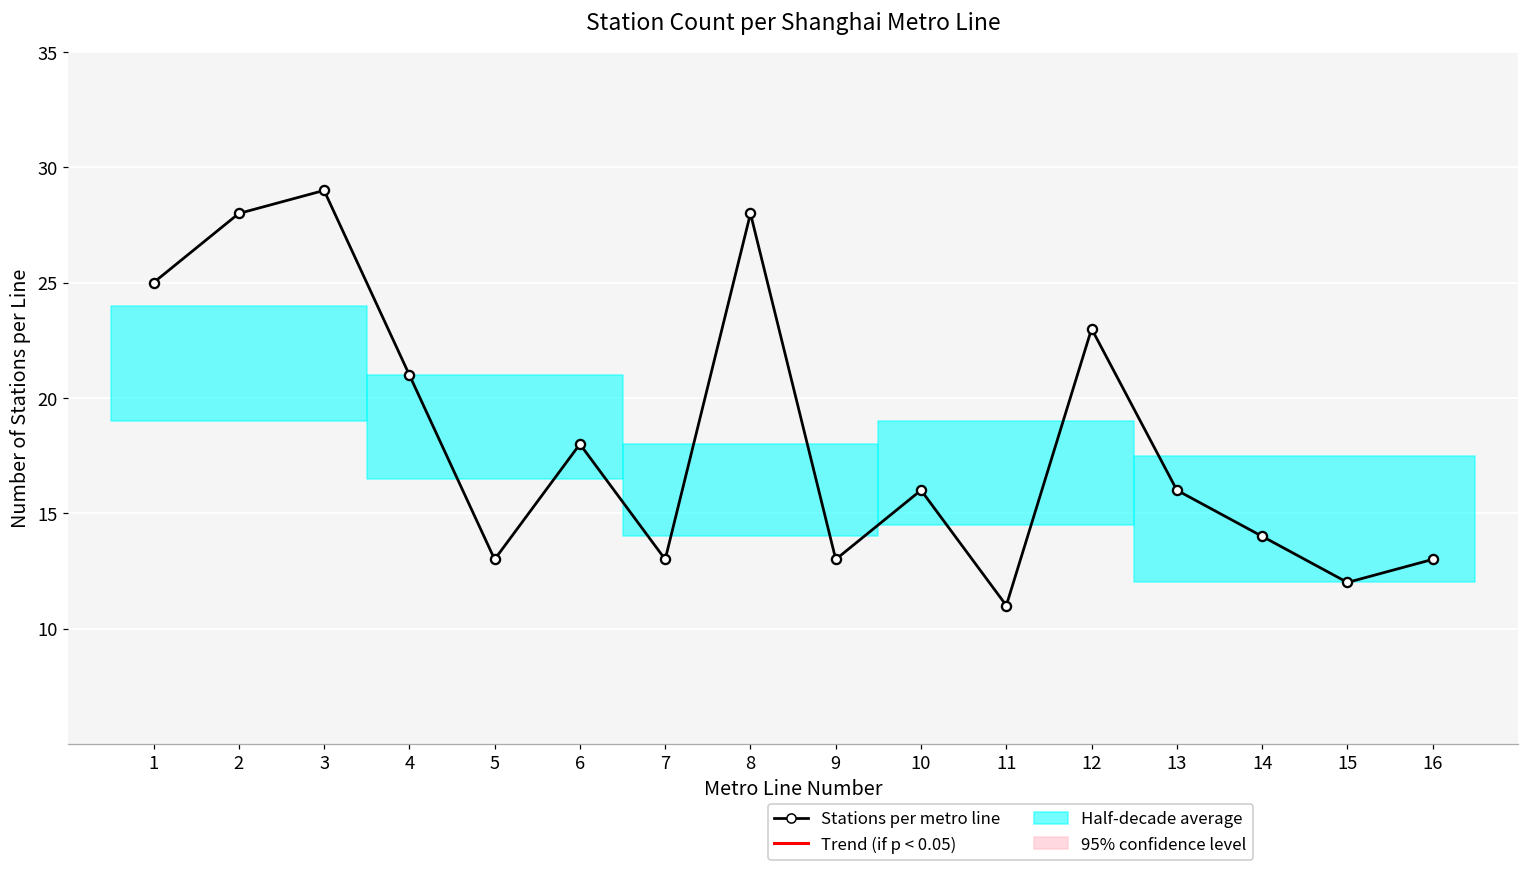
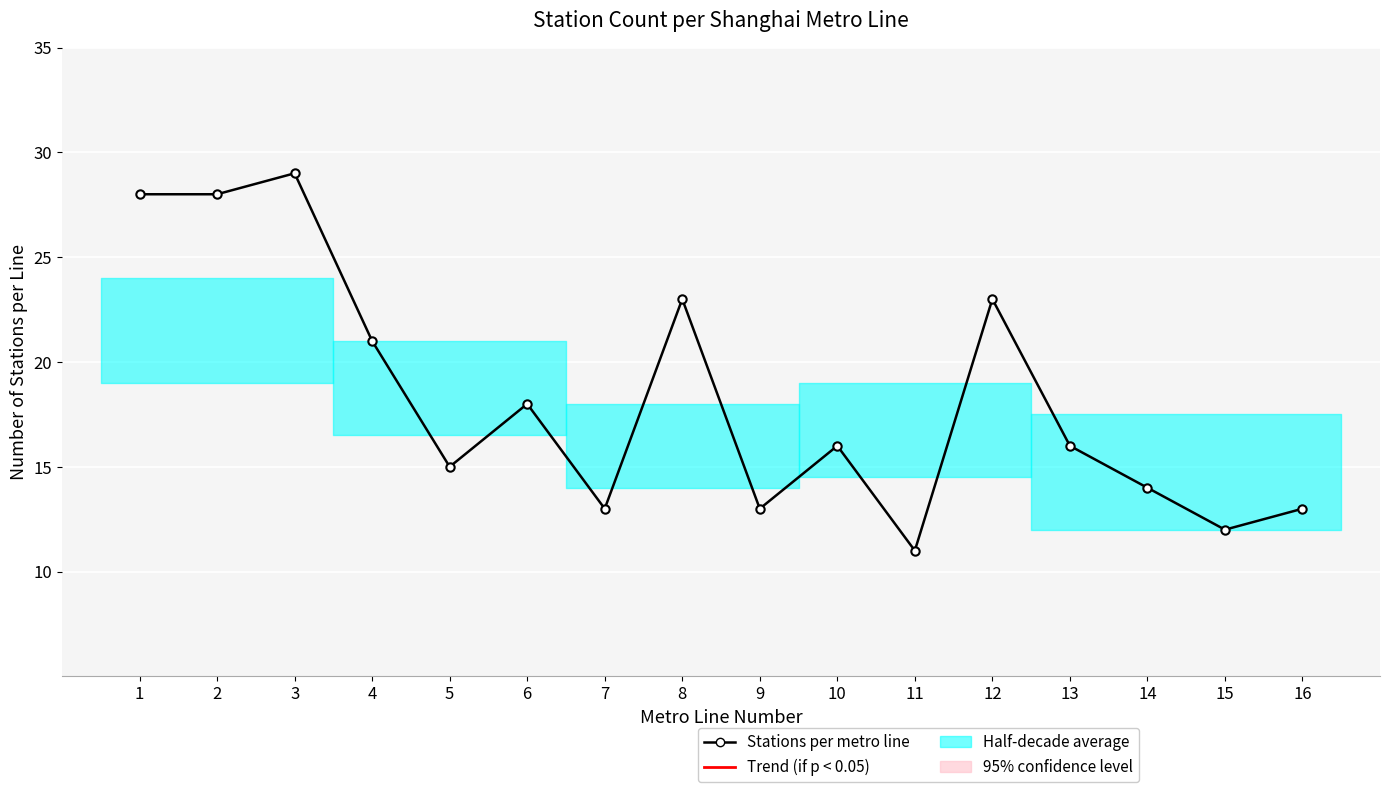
  {
    "Stations per metro line": {
-     "1": 25,
+     "1": 28,
      "2": 28,
      "3": 29,
      "4": 21,
-     "5": 13,
+     "5": 15,
      "6": 18,
      "7": 13,
-     "8": 28,
+     "8": 23,
      "9": 13,
      "10": 16,
      "11": 11,
      "12": 23,
      "13": 16,
      "14": 14,
      "15": 12,
      "16": 13
    }
  }
